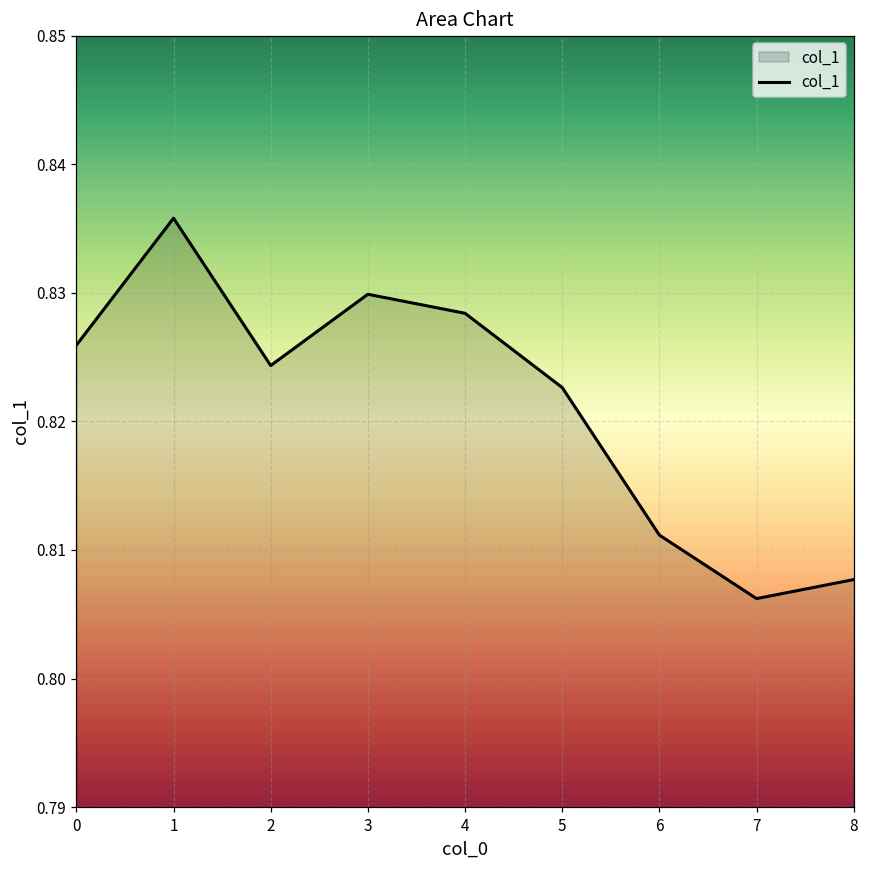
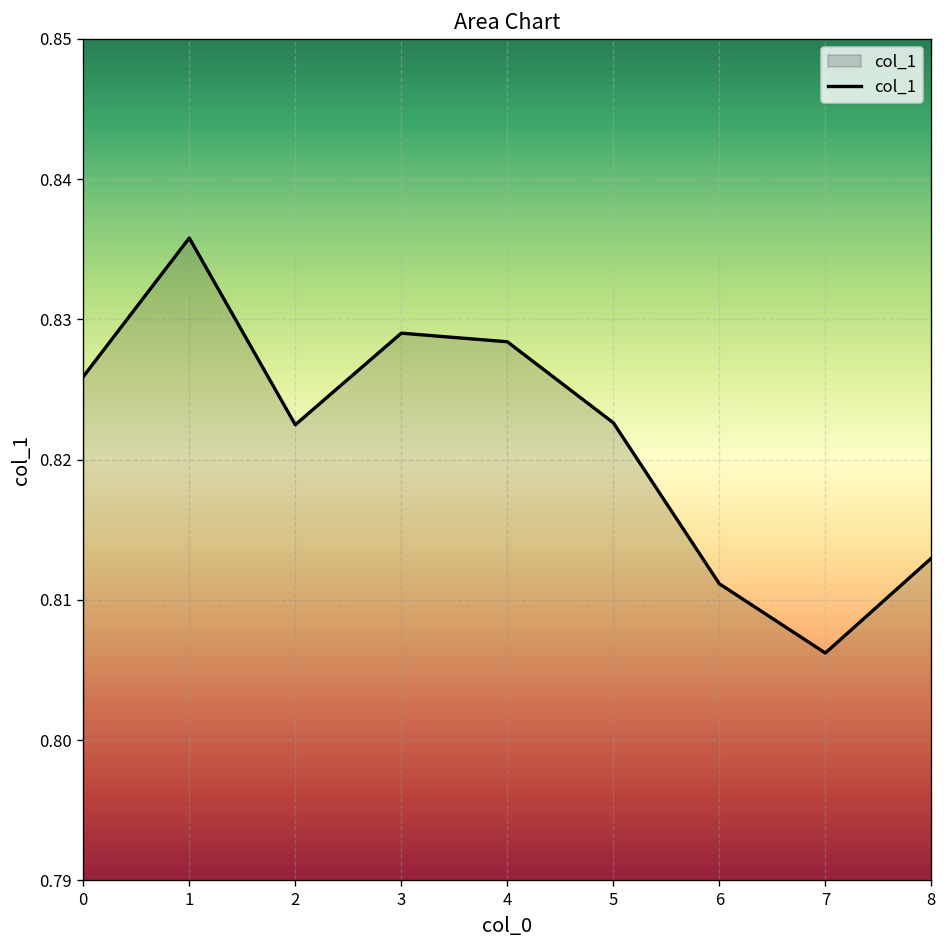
  {
    "0": 0.8259,
    "1": 0.8358,
-   "2": 0.8243,
-   "3": 0.8299,
+   "2": 0.8225,
+   "3": 0.8290,
    "4": 0.8284,
    "5": 0.8226,
    "6": 0.8112,
    "7": 0.8062,
-   "8": 0.8077
+   "8": 0.8130
  }
